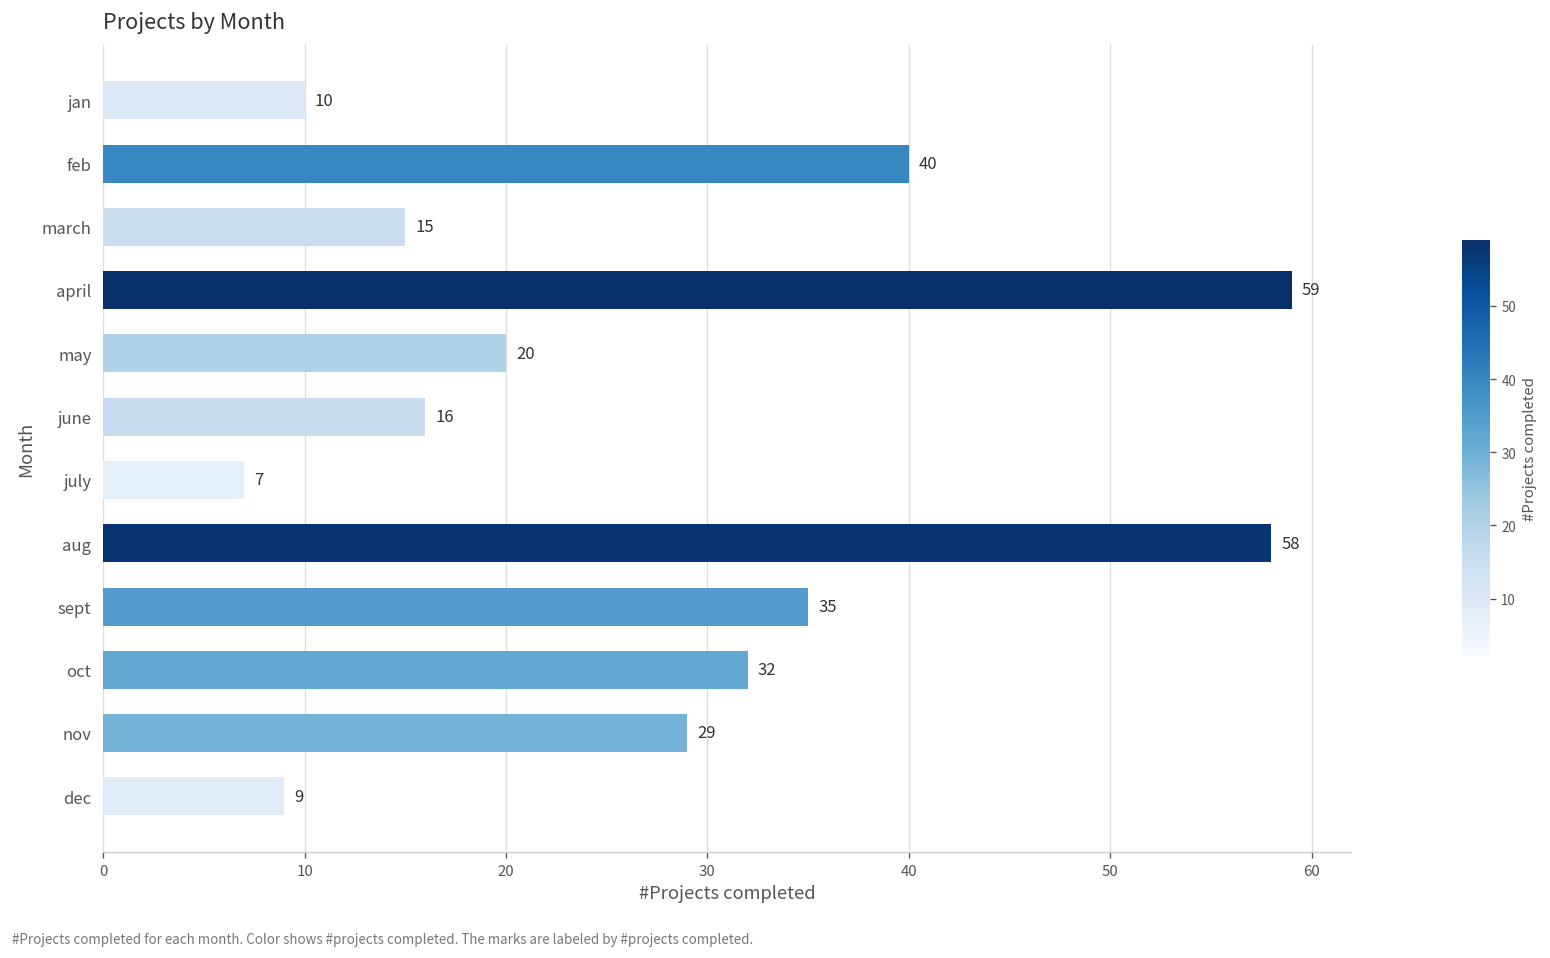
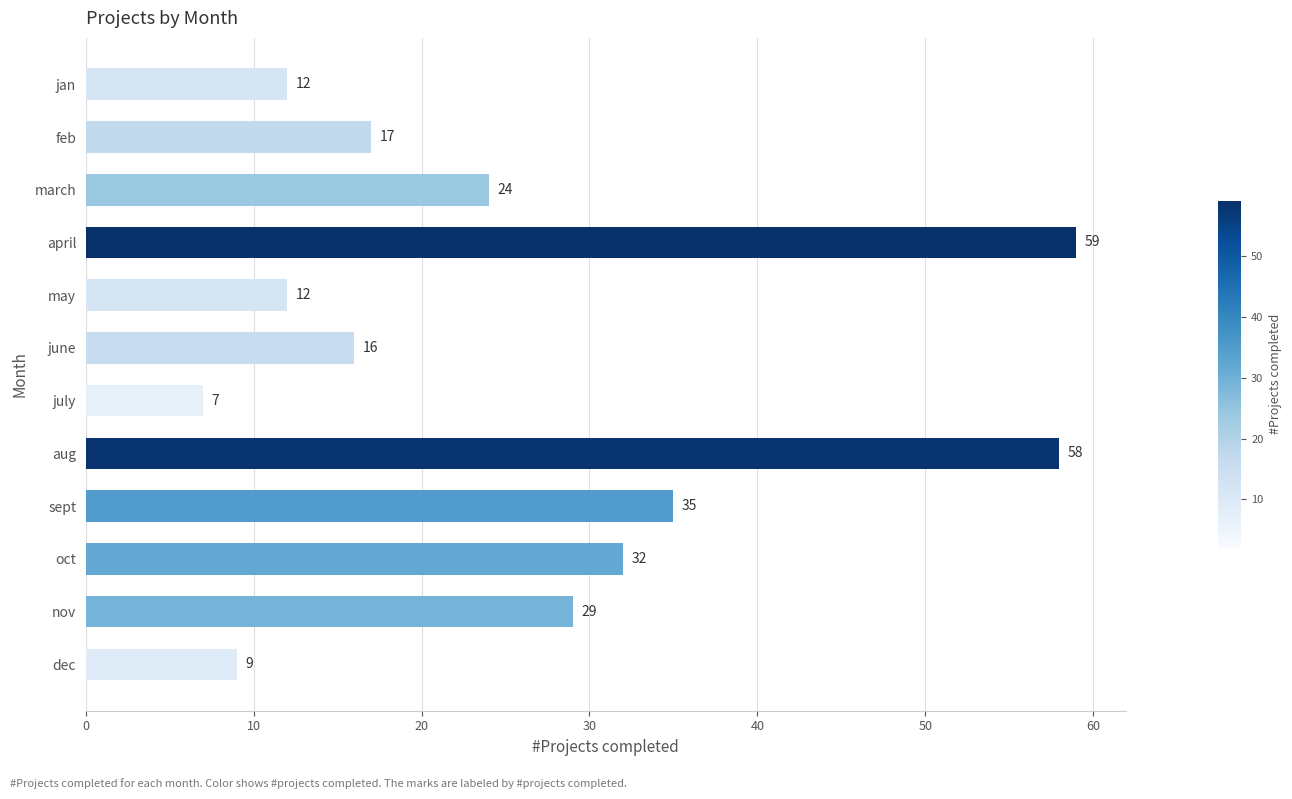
  {
-   "jan": 10,
-   "feb": 40,
-   "march": 15,
+   "jan": 12,
+   "feb": 17,
+   "march": 24,
    "april": 59,
-   "may": 20,
+   "may": 12,
    "june": 16,
    "july": 7,
    "aug": 58,
    "sept": 35,
    "oct": 32,
    "nov": 29,
    "dec": 9
  }
